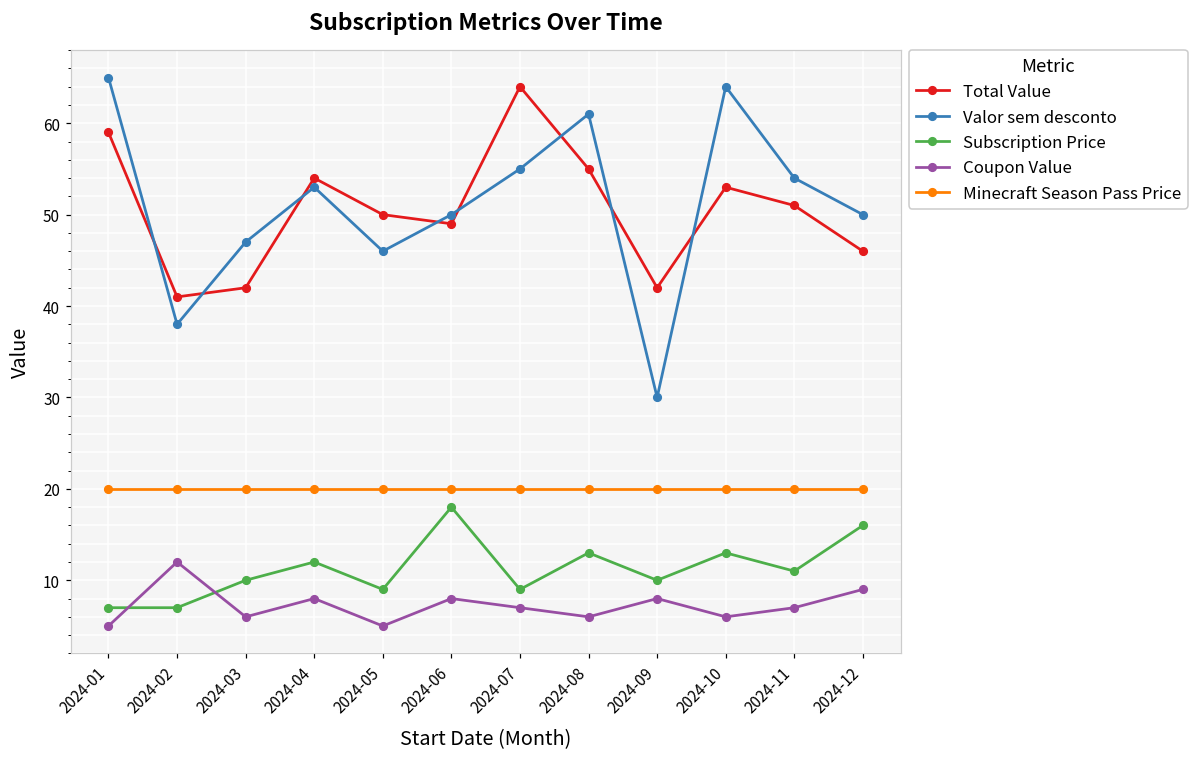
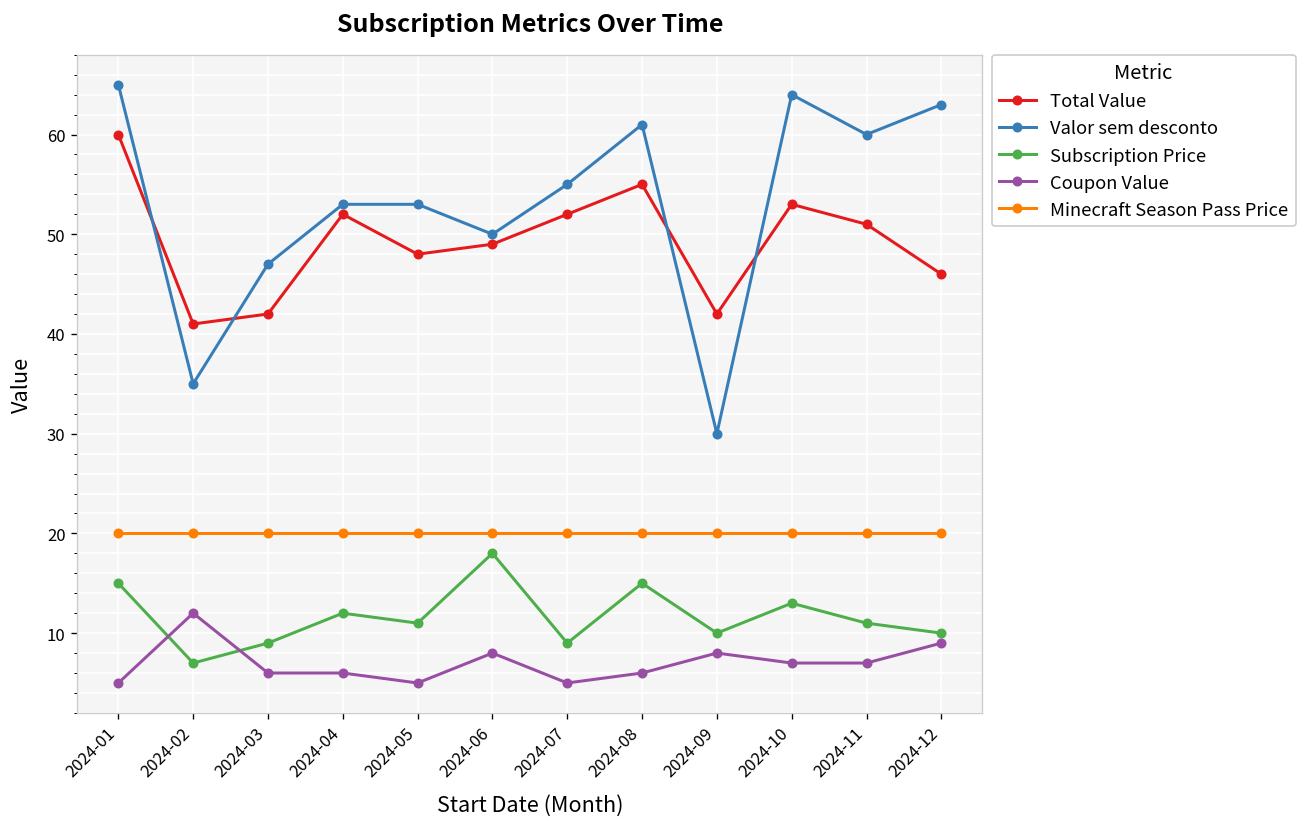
  {
    "Total Value": {
-     "2024-01": 59,
+     "2024-01": 60,
      "2024-02": 41,
      "2024-03": 42,
-     "2024-04": 54,
-     "2024-05": 50,
+     "2024-04": 52,
+     "2024-05": 48,
      "2024-06": 49,
-     "2024-07": 64,
+     "2024-07": 52,
      "2024-08": 55,
      "2024-09": 42,
      "2024-10": 53,
      "2024-11": 51,
      "2024-12": 46
    },
    "Valor sem desconto": {
      "2024-01": 65,
-     "2024-02": 38,
+     "2024-02": 35,
      "2024-03": 47,
      "2024-04": 53,
-     "2024-05": 46,
+     "2024-05": 53,
      "2024-06": 50,
      "2024-07": 55,
      "2024-08": 61,
      "2024-09": 30,
      "2024-10": 64,
-     "2024-11": 54,
-     "2024-12": 50
+     "2024-11": 60,
+     "2024-12": 63
    },
    "Subscription Price": {
-     "2024-01": 7,
+     "2024-01": 15,
      "2024-02": 7,
-     "2024-03": 10,
+     "2024-03": 9,
      "2024-04": 12,
-     "2024-05": 9,
+     "2024-05": 11,
      "2024-06": 18,
      "2024-07": 9,
-     "2024-08": 13,
+     "2024-08": 15,
      "2024-09": 10,
      "2024-10": 13,
      "2024-11": 11,
-     "2024-12": 16
+     "2024-12": 10
    },
    "Coupon Value": {
      "2024-01": 5,
      "2024-02": 12,
      "2024-03": 6,
-     "2024-04": 8,
+     "2024-04": 6,
      "2024-05": 5,
      "2024-06": 8,
-     "2024-07": 7,
+     "2024-07": 5,
      "2024-08": 6,
      "2024-09": 8,
-     "2024-10": 6,
+     "2024-10": 7,
      "2024-11": 7,
      "2024-12": 9
    },
    "Minecraft Season Pass Price": {
      "2024-01": 20,
      "2024-02": 20,
      "2024-03": 20,
      "2024-04": 20,
      "2024-05": 20,
      "2024-06": 20,
      "2024-07": 20,
      "2024-08": 20,
      "2024-09": 20,
      "2024-10": 20,
      "2024-11": 20,
      "2024-12": 20
    }
  }
